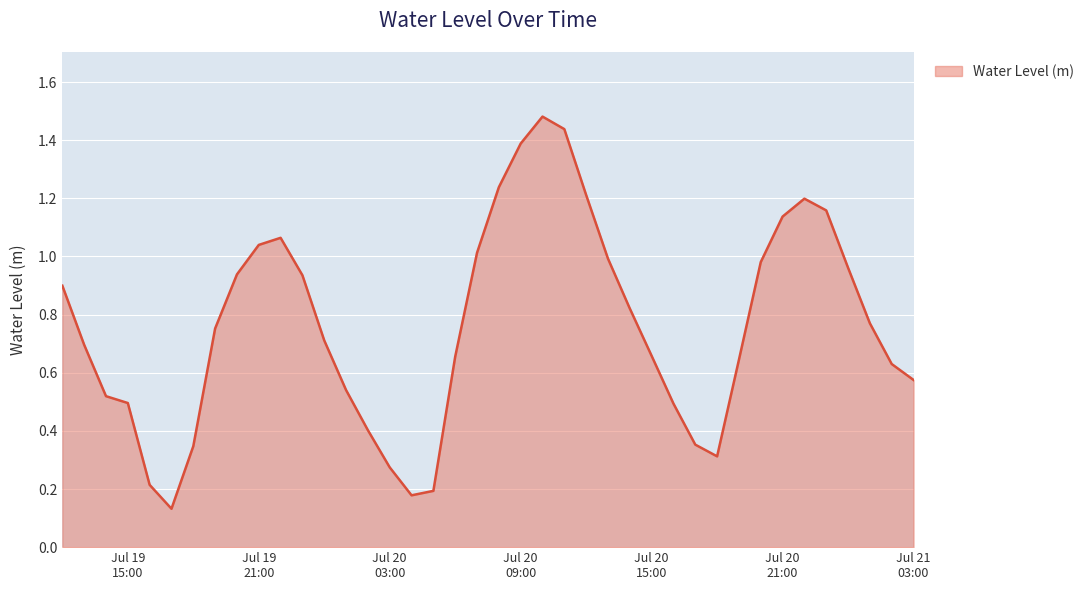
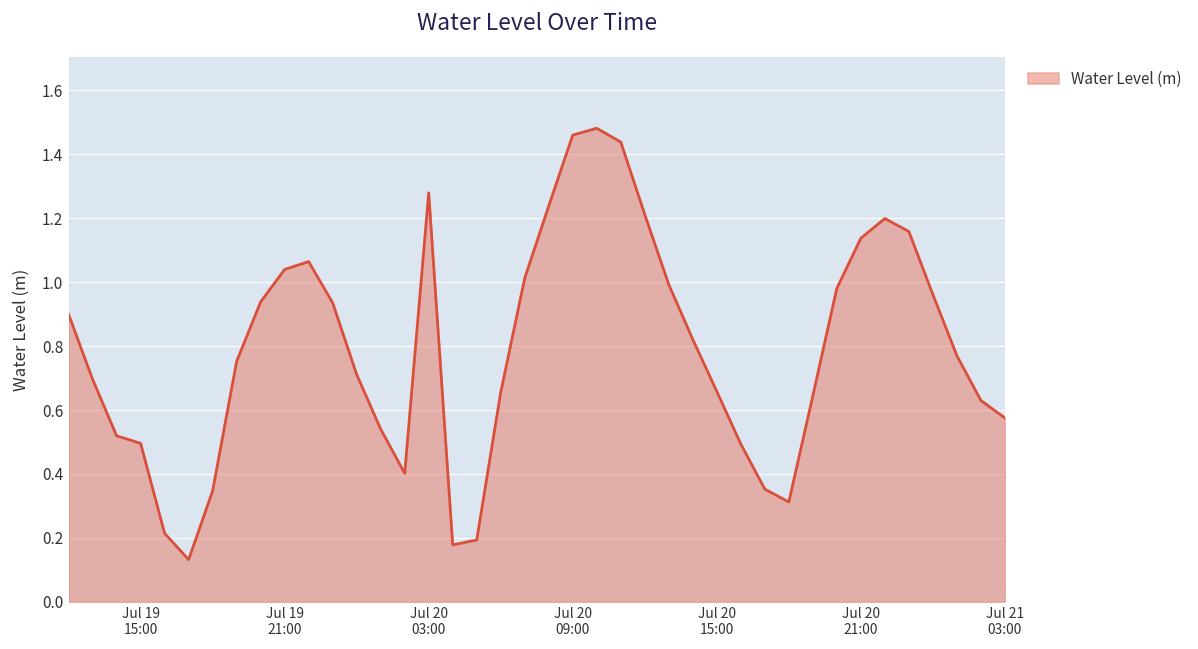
  {
    "Jul 19 15:00": 0.50,
    "Jul 19 21:00": 1.04,
-   "Jul 20 03:00": 0.27,
-   "Jul 20 09:00": 1.39,
+   "Jul 20 03:00": 1.28,
+   "Jul 20 09:00": 1.46,
    "Jul 20 15:00": 0.66,
    "Jul 20 21:00": 1.14,
    "Jul 21 03:00": 0.58
  }
